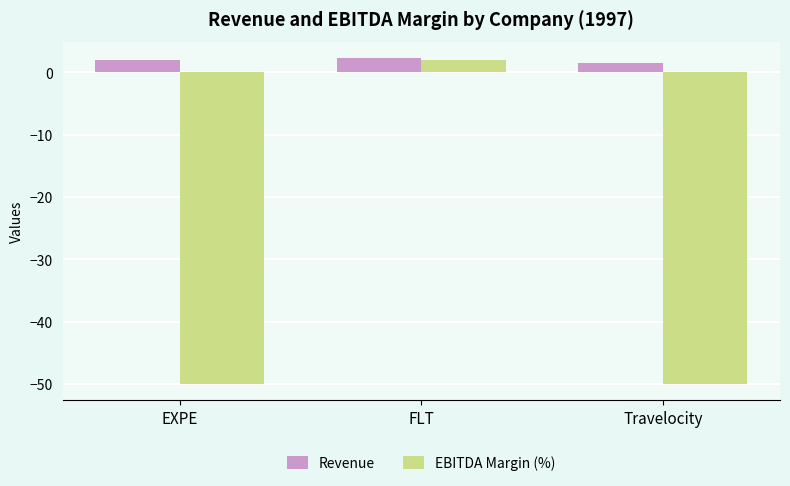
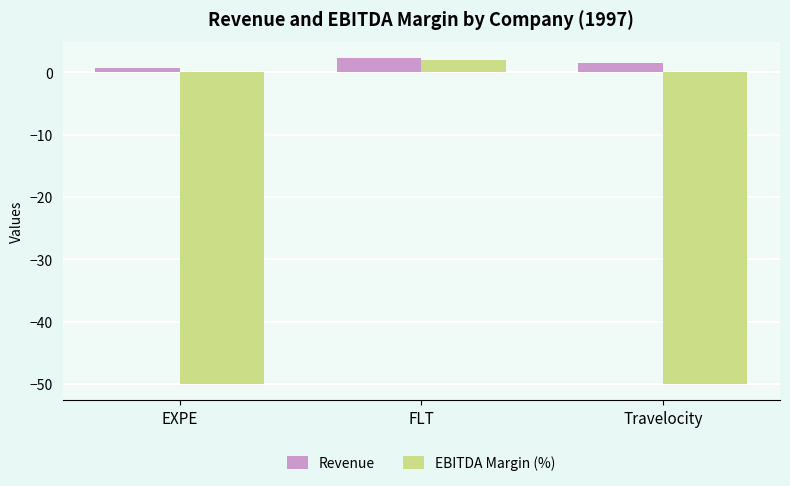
  {
    "Revenue": {
-     "EXPE": 2,
+     "EXPE": 1,
      "FLT": 2,
      "Travelocity": 2
    },
    "EBITDA Margin (%)": {
      "EXPE": -50,
      "FLT": 2,
      "Travelocity": -50
    }
  }
